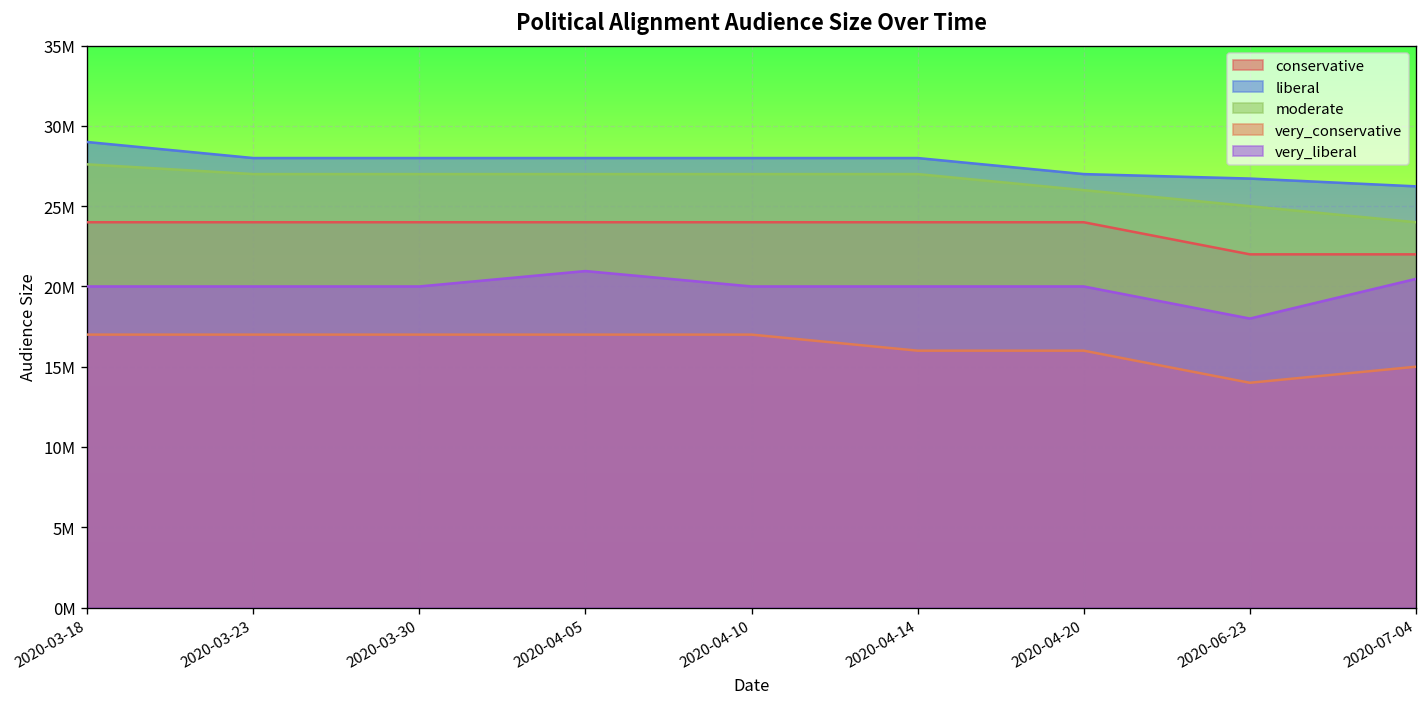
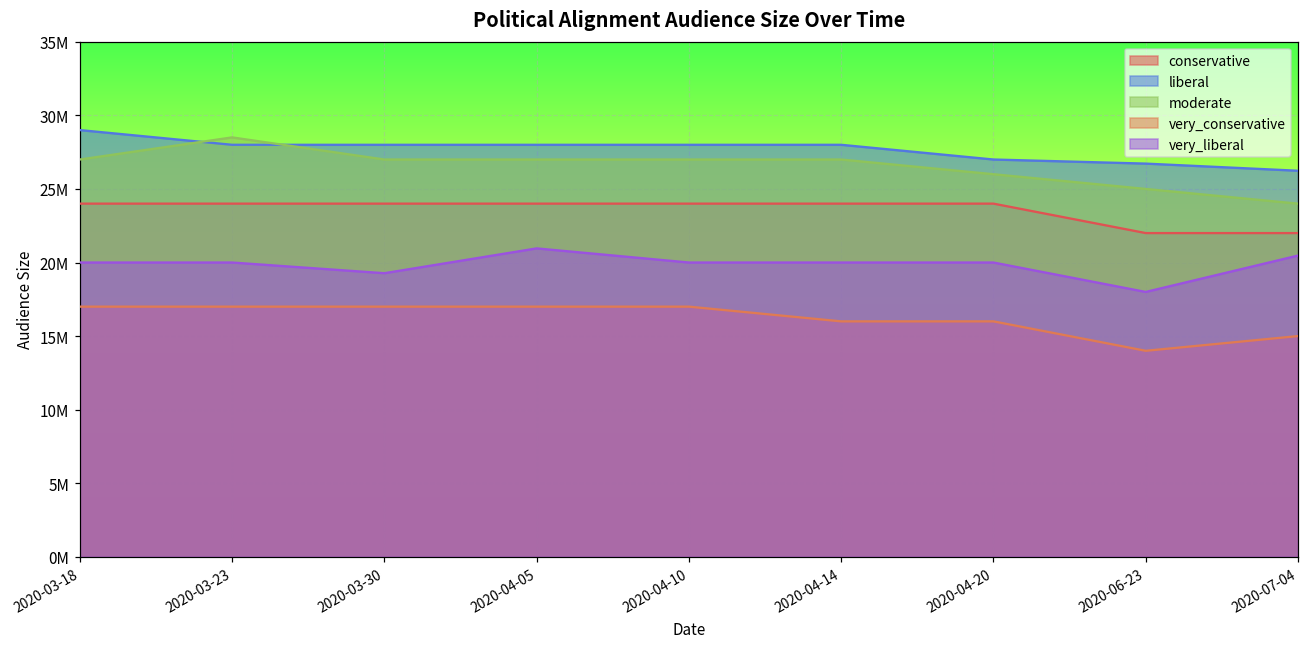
  {
    "liberal": {
      "2020-03-18": 29000000,
      "2020-03-23": 28000000,
      "2020-03-30": 28000000,
      "2020-04-05": 28000000,
      "2020-04-10": 28000000,
      "2020-04-14": 28000000,
      "2020-04-20": 27000000,
      "2020-06-23": 26700000,
      "2020-07-04": 26200000
    },
    "moderate": {
-     "2020-03-18": 27600000,
-     "2020-03-23": 27000000,
+     "2020-03-18": 27000000,
+     "2020-03-23": 28500000,
      "2020-03-30": 27000000,
      "2020-04-05": 27000000,
      "2020-04-10": 27000000,
      "2020-04-14": 27000000,
      "2020-04-20": 26000000,
      "2020-06-23": 25000000,
      "2020-07-04": 24000000
    },
    "very_liberal": {
      "2020-03-18": 20000000,
      "2020-03-23": 20000000,
-     "2020-03-30": 20000000,
+     "2020-03-30": 19300000,
      "2020-04-05": 21000000,
      "2020-04-10": 20000000,
      "2020-04-14": 20000000,
      "2020-04-20": 20000000,
      "2020-06-23": 18000000,
      "2020-07-04": 20500000
    }
  }
